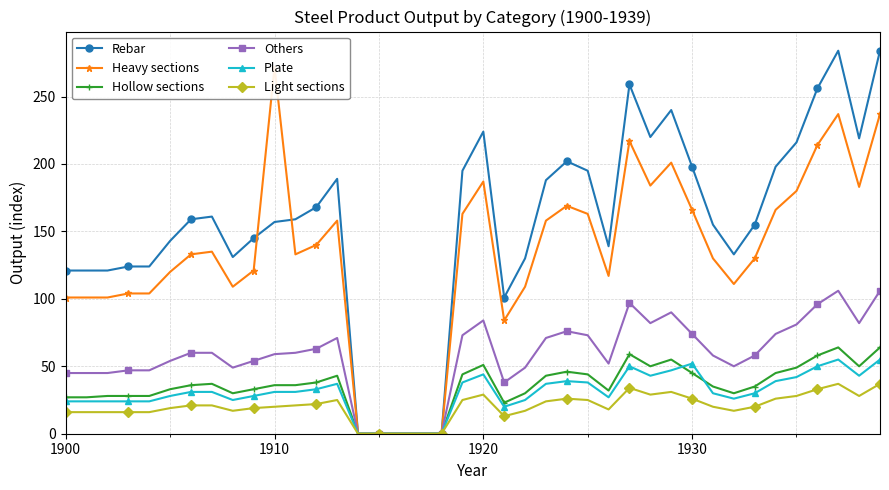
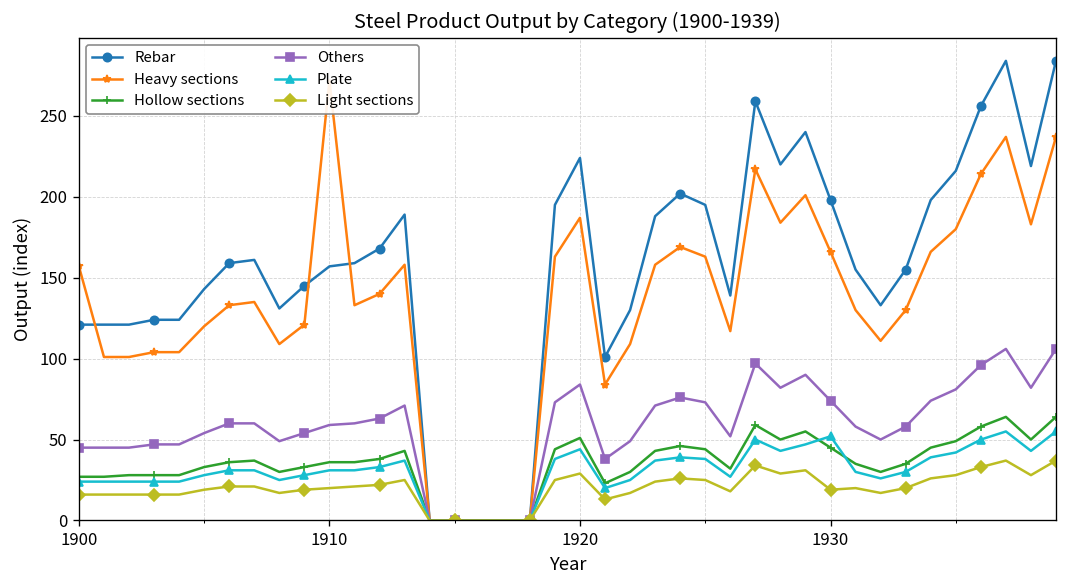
  {
    "Rebar": {
      "1900": 121,
      "1910": 157,
      "1920": 224,
      "1930": 198
    },
    "Heavy sections": {
-     "1900": 101,
+     "1900": 157,
      "1920": 187,
      "1930": 166
    },
    "Hollow sections": {
      "1900": 27,
      "1910": 36,
      "1920": 51,
      "1930": 45
    },
    "Others": {
      "1900": 45,
      "1910": 59,
      "1920": 84,
      "1930": 74
    },
    "Plate": {
      "1900": 24,
      "1910": 31,
      "1920": 44,
      "1930": 52
    },
    "Light sections": {
      "1900": 16,
      "1910": 20,
      "1920": 29,
-     "1930": 26
+     "1930": 19
    }
  }
